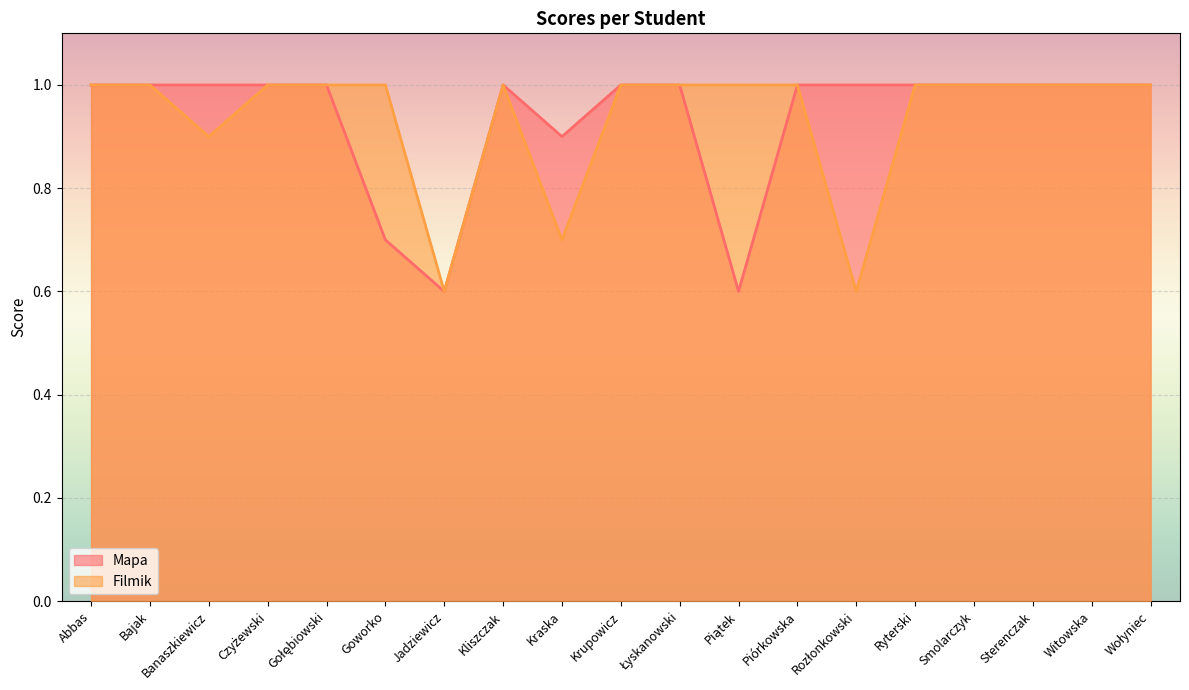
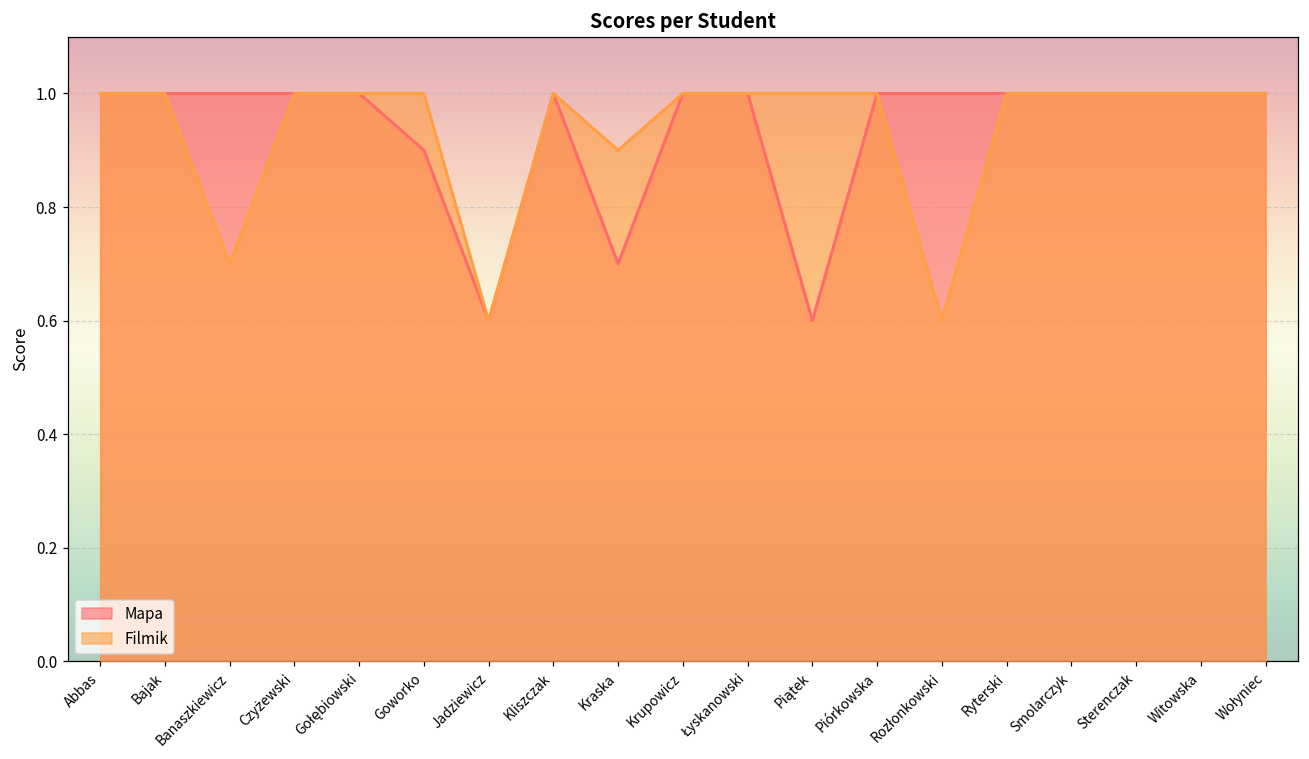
  {
    "Mapa": {
      "Banaszkiewicz": 1.0,
-     "Goworko": 0.7,
-     "Kraska": 0.9,
+     "Goworko": 0.9,
+     "Kraska": 0.7,
      "Piątek": 0.6,
      "Rozłonkowski": 1.0
    },
    "Filmik": {
-     "Banaszkiewicz": 0.9,
+     "Banaszkiewicz": 0.7,
      "Goworko": 1.0,
-     "Kraska": 0.7,
+     "Kraska": 0.9,
      "Piątek": 1.0,
      "Rozłonkowski": 0.6
    }
  }
